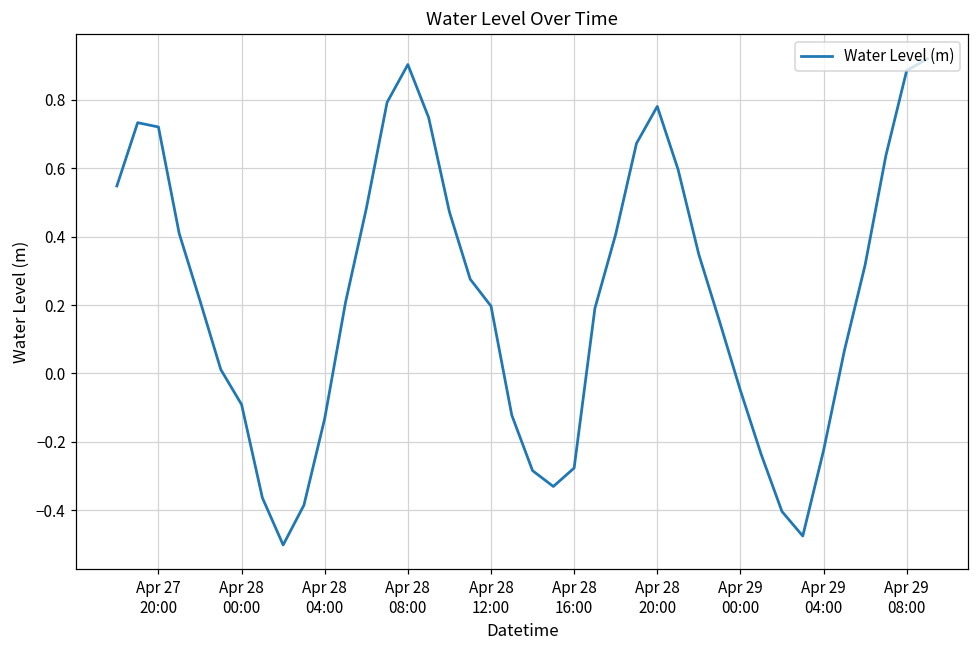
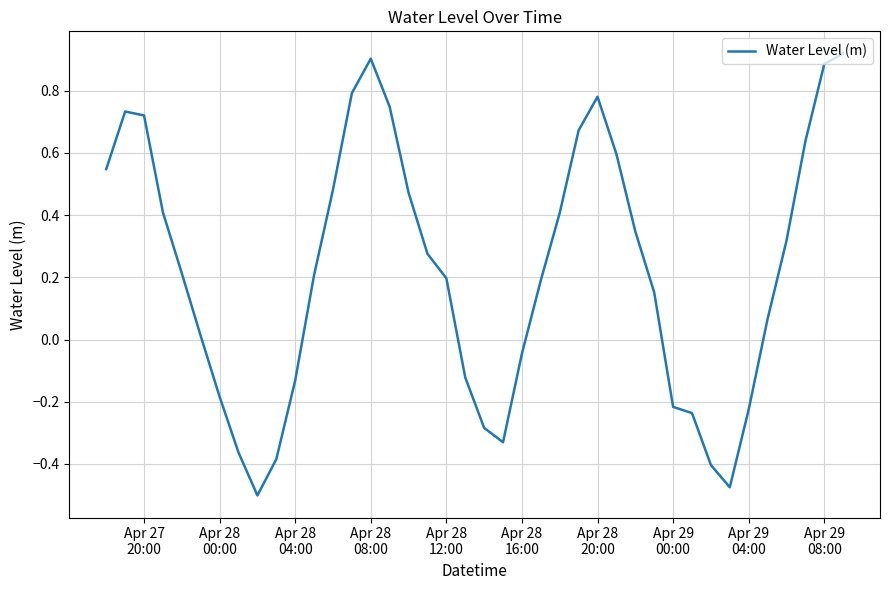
  {
    "Apr 27 20:00": 0.72,
-   "Apr 28 00:00": -0.09,
+   "Apr 28 00:00": -0.18,
    "Apr 28 04:00": -0.13,
    "Apr 28 08:00": 0.90,
    "Apr 28 12:00": 0.20,
-   "Apr 28 16:00": -0.28,
+   "Apr 28 16:00": -0.04,
    "Apr 28 20:00": 0.78,
-   "Apr 29 00:00": -0.05,
+   "Apr 29 00:00": -0.22,
    "Apr 29 04:00": -0.23,
    "Apr 29 08:00": 0.89
  }
